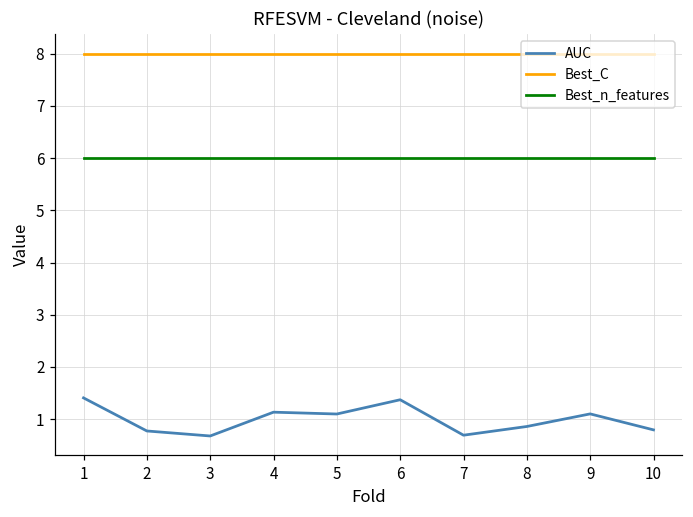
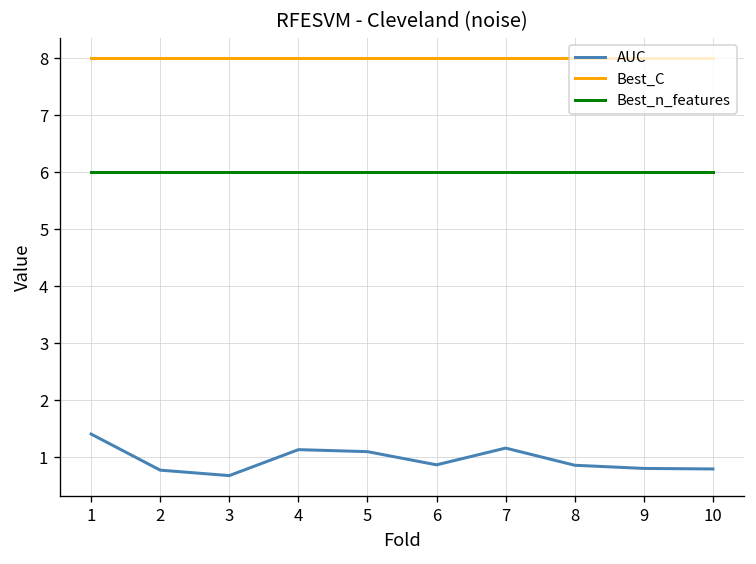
  {
    "AUC": {
      "1": 1.4,
      "2": 0.8,
      "3": 0.7,
      "4": 1.1,
      "5": 1.1,
-     "6": 1.4,
-     "7": 0.7,
+     "6": 0.9,
+     "7": 1.2,
      "8": 0.9,
-     "9": 1.1,
+     "9": 0.8,
      "10": 0.8
    },
    "Best_C": {
      "1": 8.0,
      "2": 8.0,
      "3": 8.0,
      "4": 8.0,
      "5": 8.0,
      "6": 8.0,
      "7": 8.0
    },
    "Best_n_features": {
      "1": 6.0,
      "2": 6.0,
      "3": 6.0,
      "4": 6.0,
      "5": 6.0,
      "6": 6.0,
      "7": 6.0,
      "8": 6.0,
      "9": 6.0,
      "10": 6.0
    }
  }
